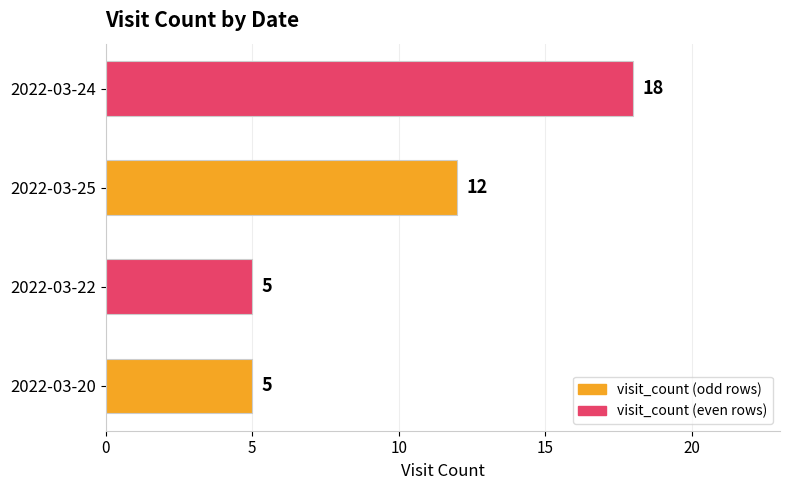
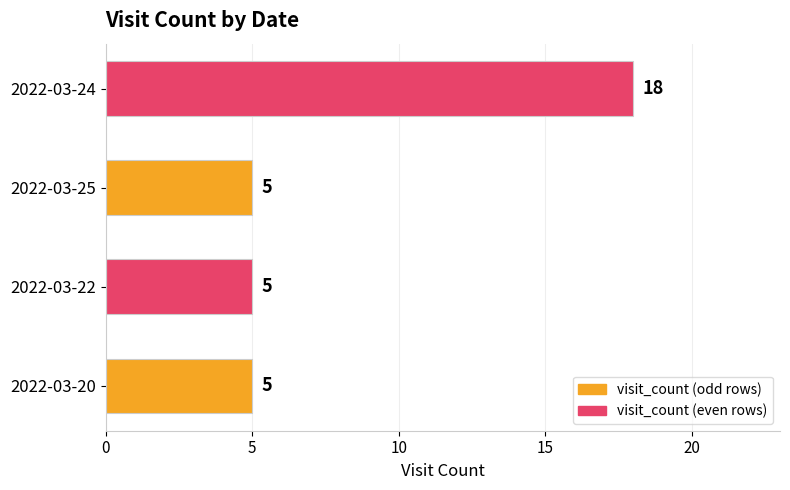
  {
    "2022-03-24": 18,
-   "2022-03-25": 12,
+   "2022-03-25": 5,
    "2022-03-22": 5,
    "2022-03-20": 5
  }
